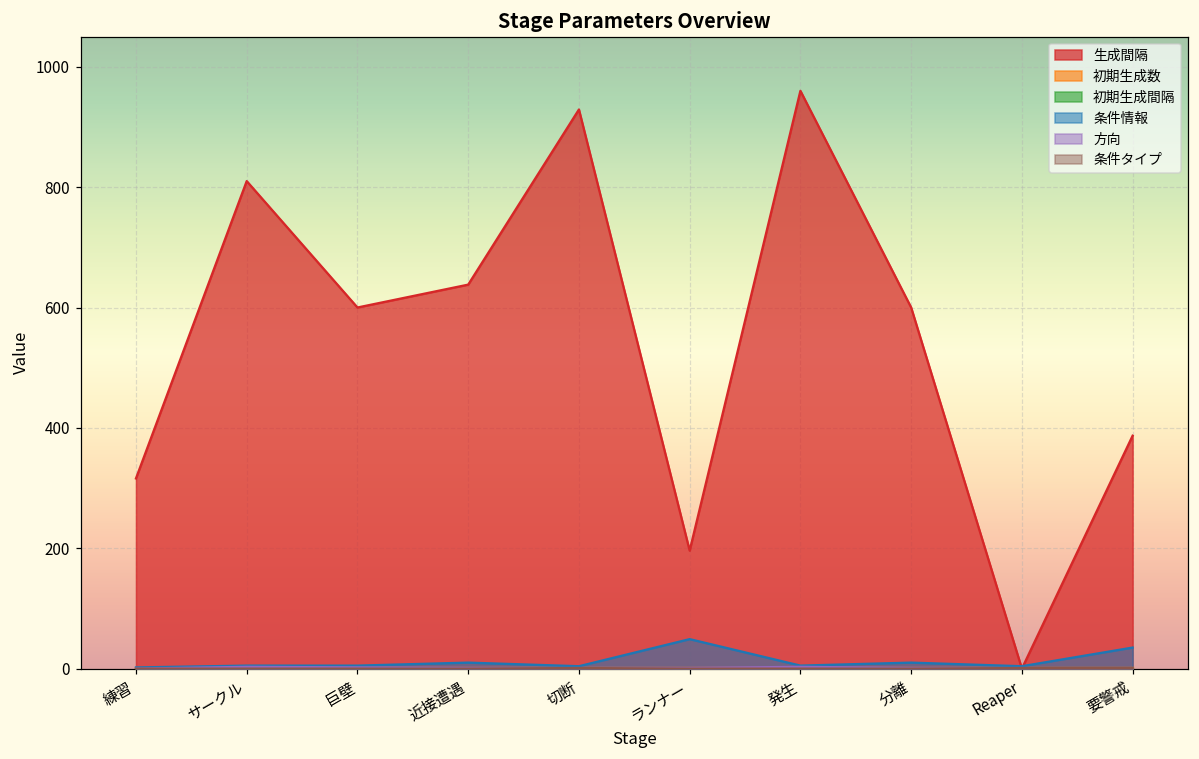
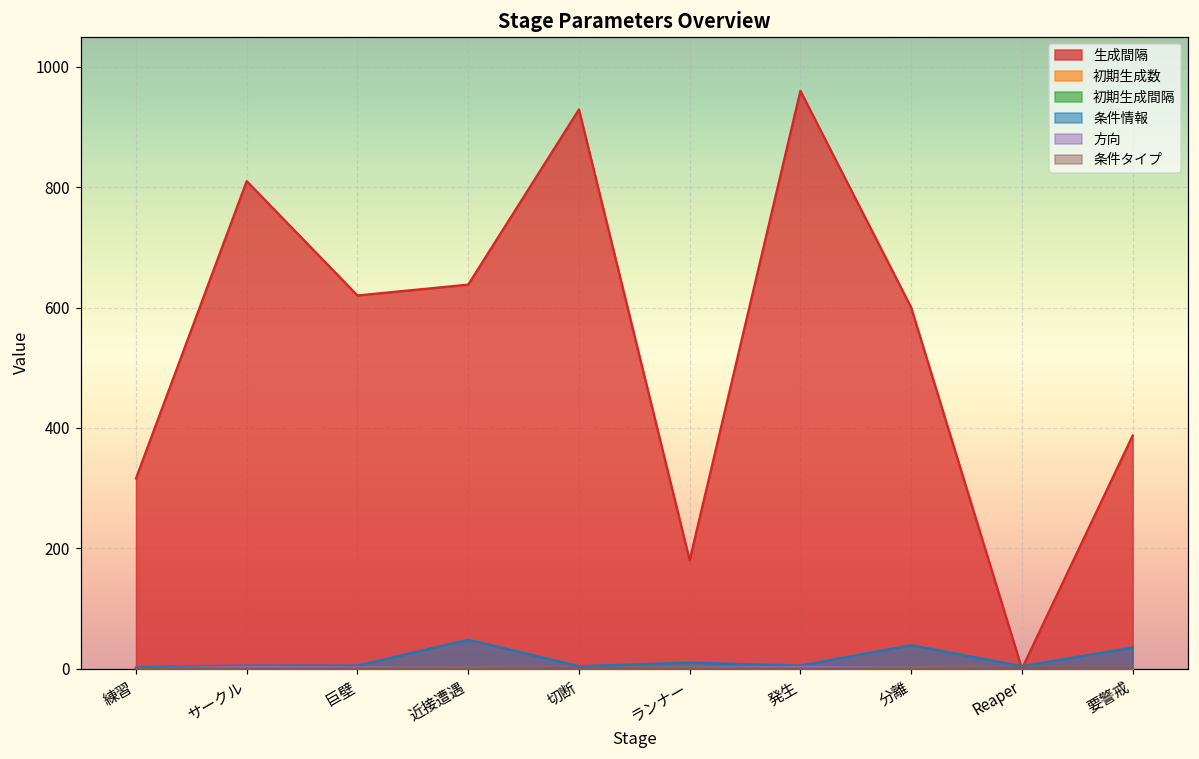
  {
    "生成間隔": {
      "練習": 320,
      "サークル": 810,
-     "巨壁": 600,
+     "巨壁": 620,
      "近接遭遇": 640,
      "切断": 930,
-     "ランナー": 200,
+     "ランナー": 180,
      "発生": 960,
      "分離": 600,
      "要警戒": 390
    },
    "条件情報": {
-     "近接遭遇": 10,
-     "ランナー": 50,
-     "分離": 10,
+     "近接遭遇": 50,
+     "ランナー": 10,
+     "分離": 40,
      "要警戒": 40
    }
  }
